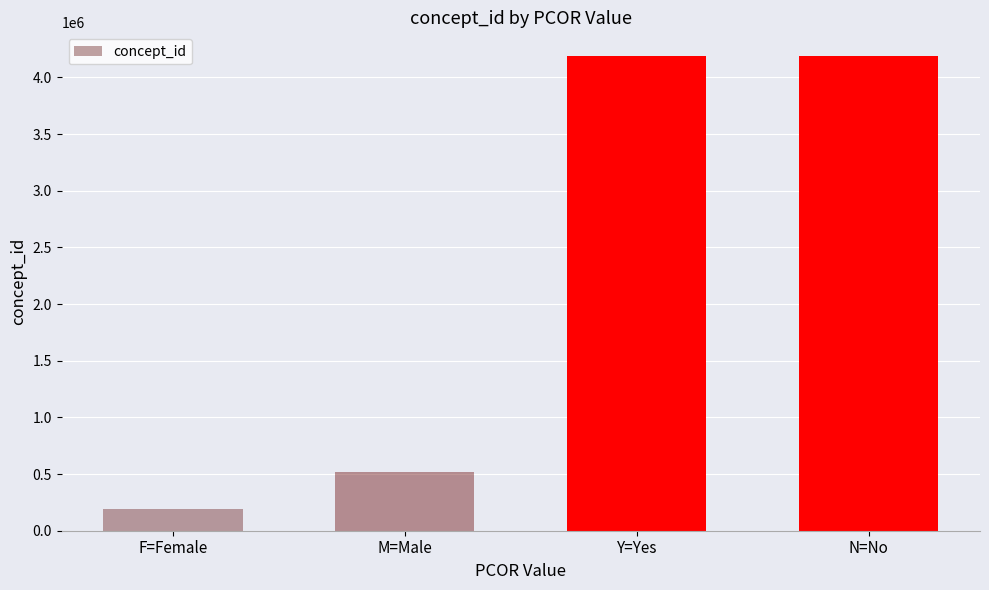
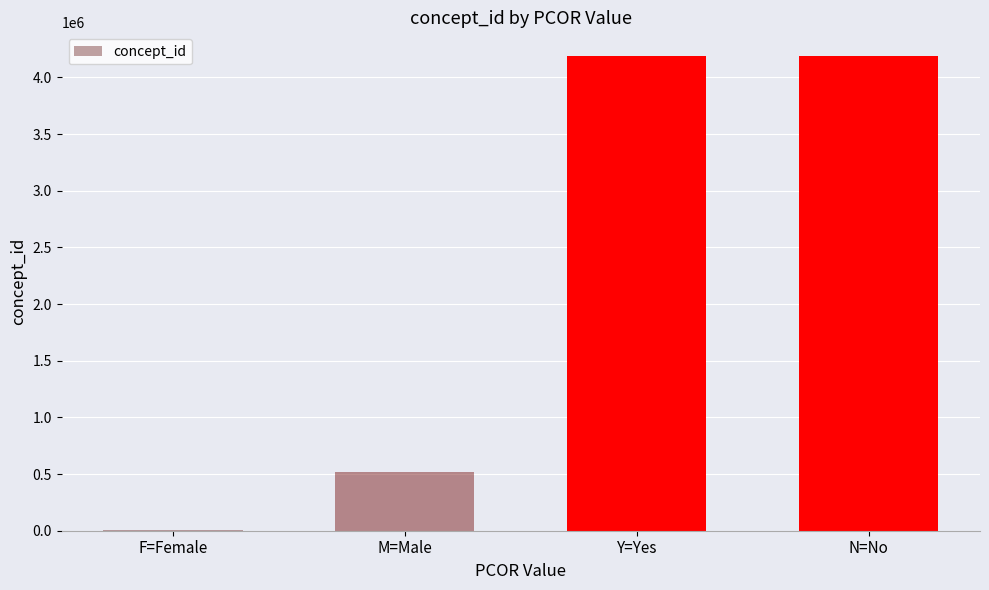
  {
-   "F=Female": 200000,
+   "F=Female": 10000,
    "M=Male": 520000,
    "Y=Yes": 4190000,
    "N=No": 4190000
  }
